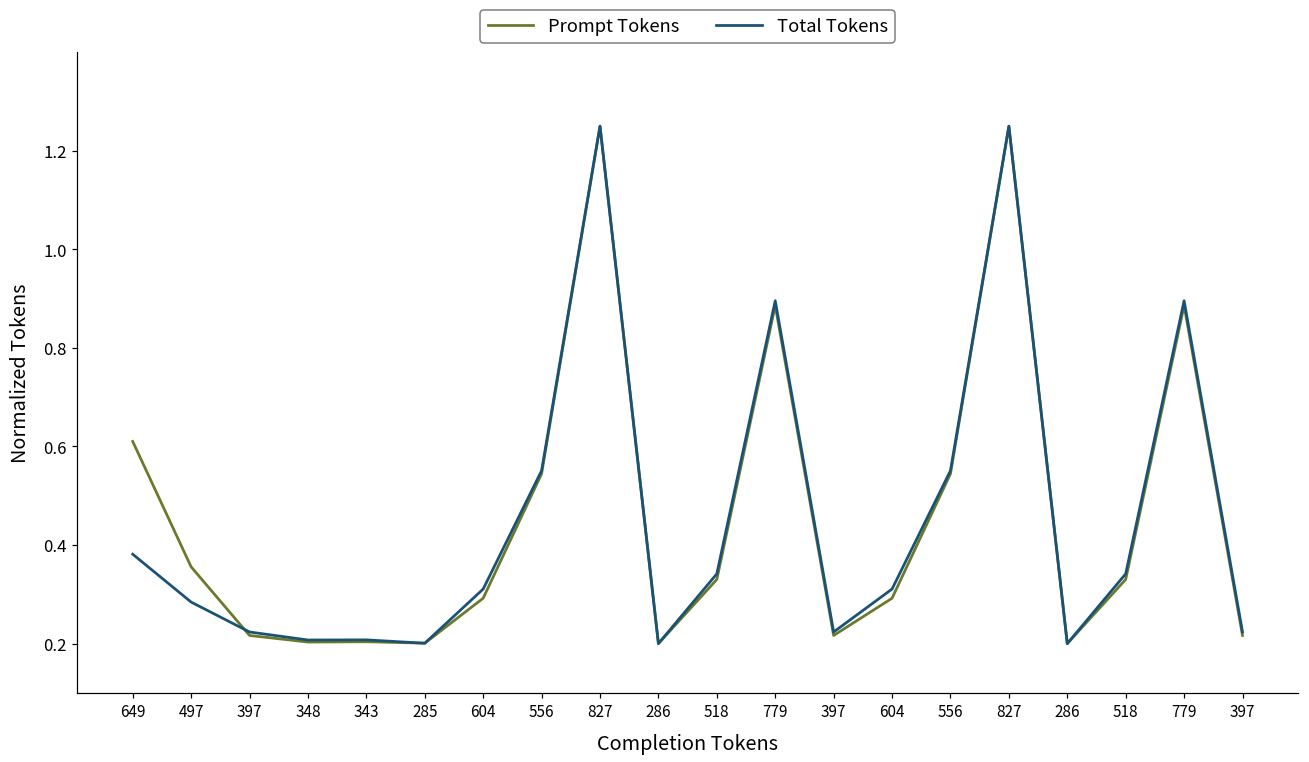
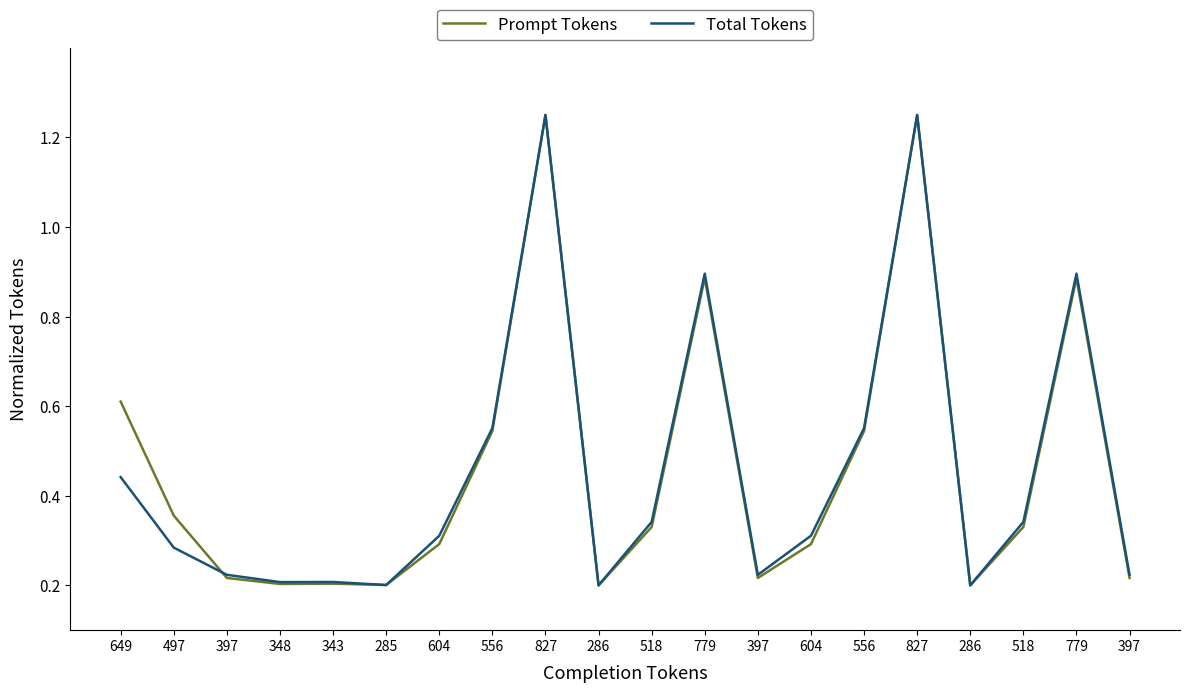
  {
    "Prompt Tokens": {
      "649": 0.61,
      "497": 0.36
    },
    "Total Tokens": {
-     "649": 0.38,
+     "649": 0.44,
      "497": 0.28
    }
  }
